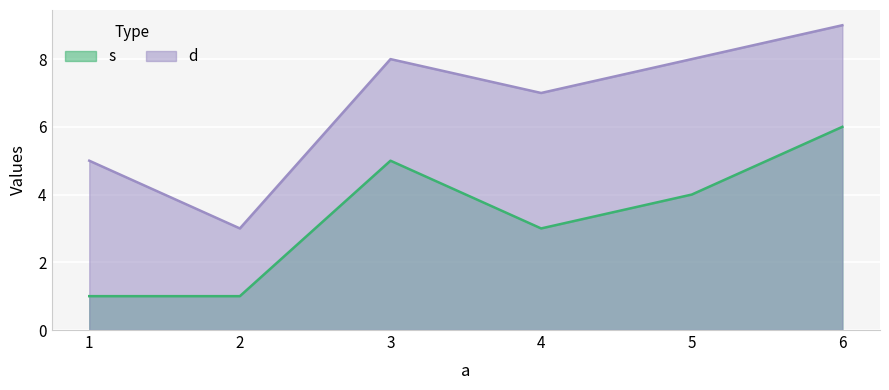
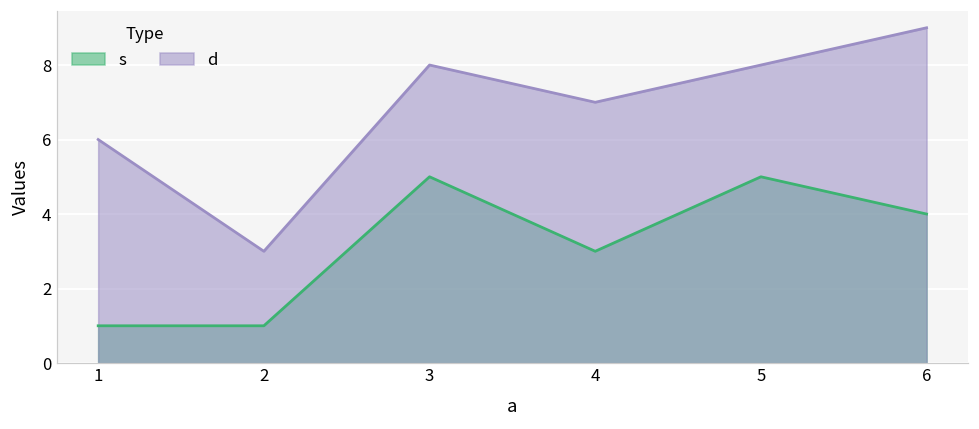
  {
    "s": {
      "1": 1,
      "2": 1,
      "3": 5,
      "4": 3,
-     "5": 4,
-     "6": 6
+     "5": 5,
+     "6": 4
    },
    "d": {
-     "1": 5,
+     "1": 6,
      "2": 3,
      "3": 8,
      "4": 7,
      "5": 8,
      "6": 9
    }
  }
